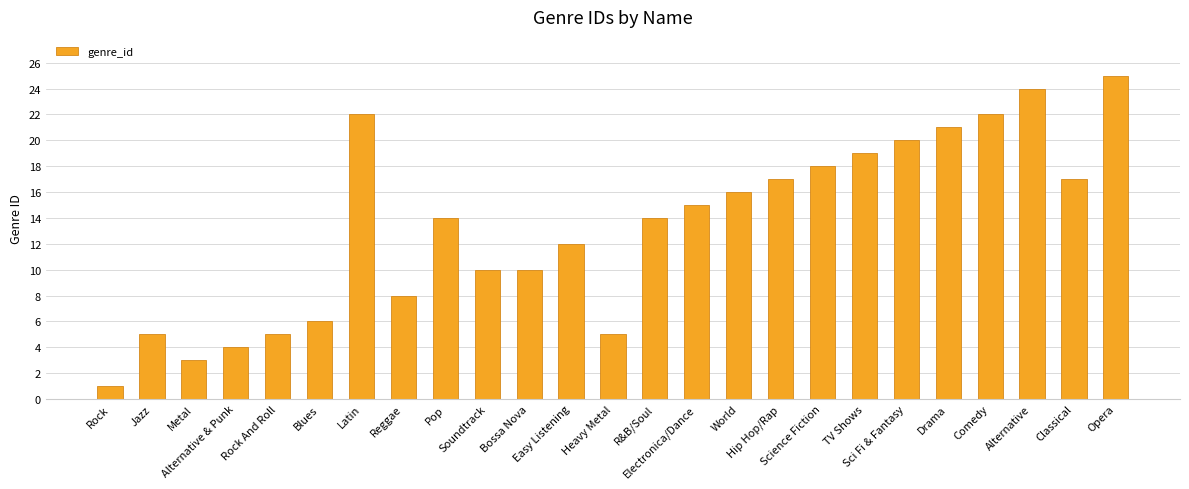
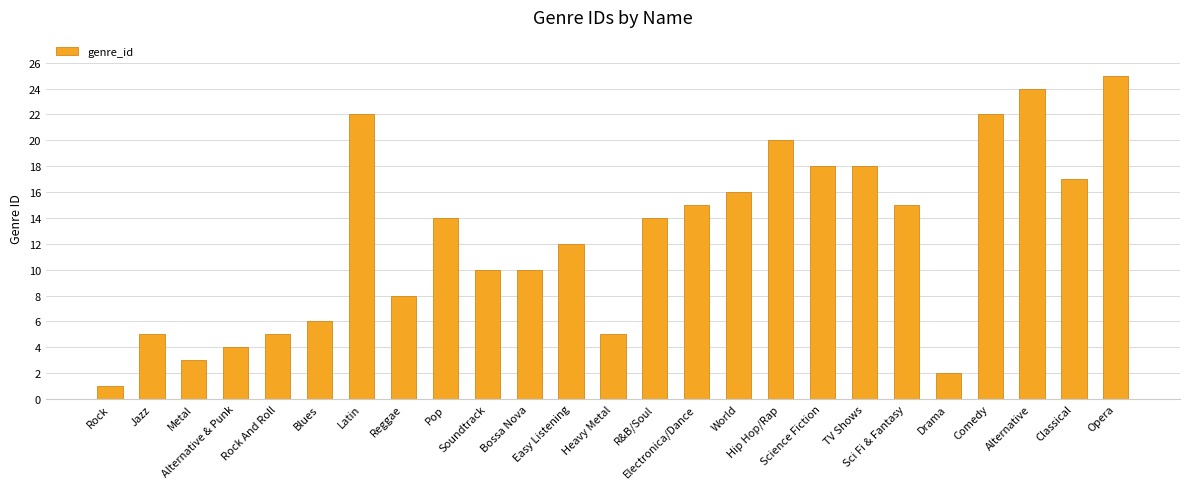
  {
    "Rock": 1,
    "Jazz": 5,
    "Metal": 3,
    "Alternative & Punk": 4,
    "Rock And Roll": 5,
    "Blues": 6,
    "Latin": 22,
    "Reggae": 8,
    "Pop": 14,
    "Soundtrack": 10,
    "Bossa Nova": 10,
    "Easy Listening": 12,
    "Heavy Metal": 5,
    "R&B/Soul": 14,
    "Electronica/Dance": 15,
    "World": 16,
-   "Hip Hop/Rap": 17,
+   "Hip Hop/Rap": 20,
    "Science Fiction": 18,
-   "TV Shows": 19,
-   "Sci Fi & Fantasy": 20,
-   "Drama": 21,
+   "TV Shows": 18,
+   "Sci Fi & Fantasy": 15,
+   "Drama": 2,
    "Comedy": 22,
    "Alternative": 24,
    "Classical": 17,
    "Opera": 25
  }
